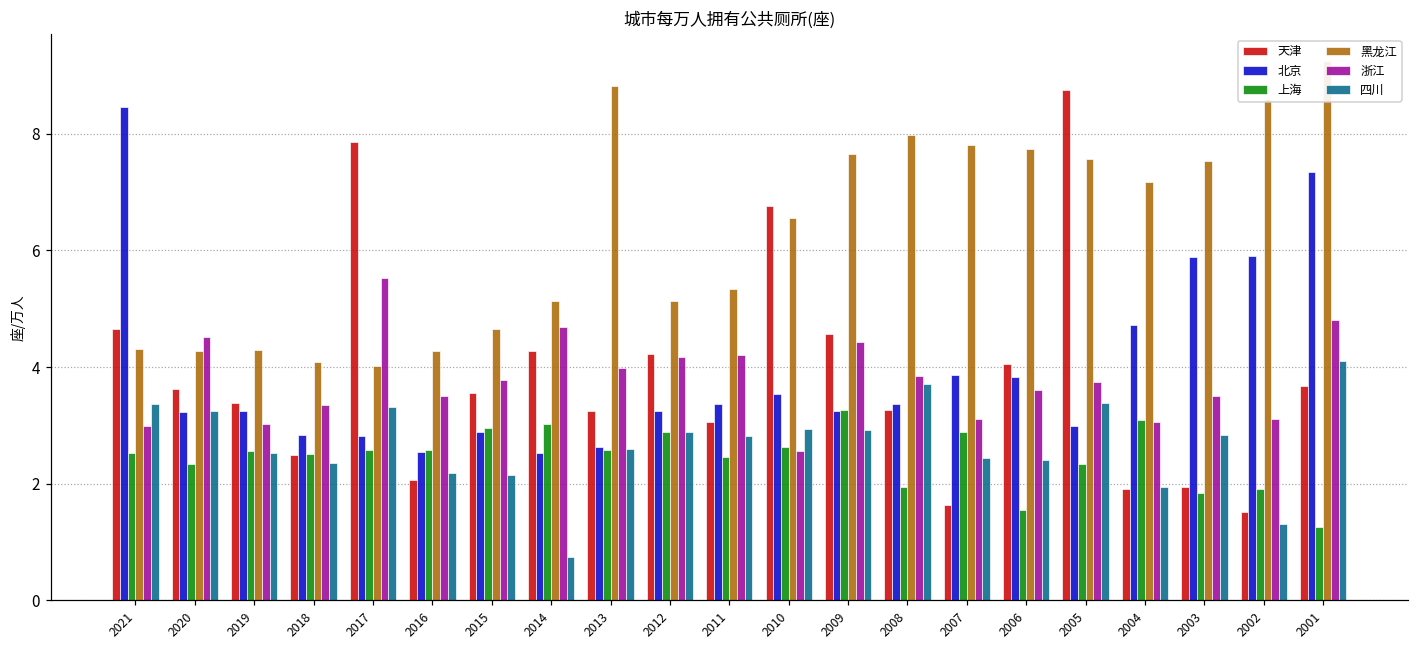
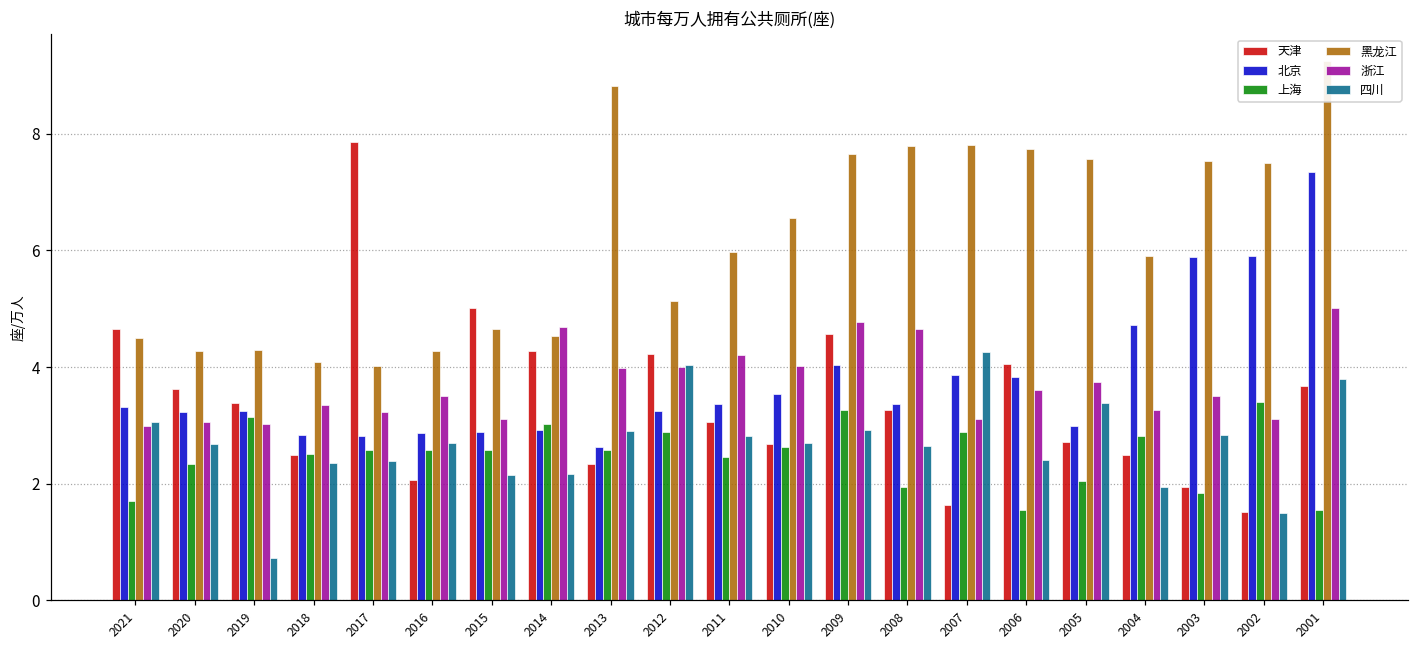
  {
    "天津": {
      "2021": 4.7,
      "2020": 3.6,
      "2019": 3.4,
      "2018": 2.5,
      "2017": 7.9,
      "2016": 2.1,
-     "2015": 3.6,
+     "2015": 5.0,
      "2014": 4.3,
-     "2013": 3.2,
+     "2013": 2.3,
      "2012": 4.2,
      "2011": 3.1,
-     "2010": 6.8,
+     "2010": 2.7,
      "2009": 4.6,
      "2008": 3.3,
      "2007": 1.6,
      "2006": 4.1,
-     "2005": 8.8,
-     "2004": 1.9,
+     "2005": 2.7,
+     "2004": 2.5,
      "2003": 1.9,
      "2002": 1.5,
      "2001": 3.7
    },
    "北京": {
-     "2021": 8.5,
+     "2021": 3.3,
      "2020": 3.2,
      "2019": 3.2,
      "2018": 2.8,
      "2017": 2.8,
-     "2016": 2.6,
+     "2016": 2.9,
      "2015": 2.9,
-     "2014": 2.5,
+     "2014": 2.9,
      "2013": 2.6,
      "2012": 3.2,
      "2011": 3.4,
      "2010": 3.5,
-     "2009": 3.2,
+     "2009": 4.0,
      "2008": 3.4,
      "2007": 3.9,
      "2006": 3.8,
      "2005": 3.0,
      "2004": 4.7,
      "2003": 5.9,
      "2002": 5.9,
      "2001": 7.3
    },
    "上海": {
-     "2021": 2.5,
+     "2021": 1.7,
      "2020": 2.3,
-     "2019": 2.6,
+     "2019": 3.1,
      "2018": 2.5,
      "2017": 2.6,
      "2016": 2.6,
-     "2015": 3.0,
+     "2015": 2.6,
      "2014": 3.0,
      "2013": 2.6,
      "2012": 2.9,
      "2011": 2.5,
      "2010": 2.6,
      "2009": 3.3,
      "2008": 1.9,
      "2007": 2.9,
      "2006": 1.5,
-     "2005": 2.3,
-     "2004": 3.1,
+     "2005": 2.1,
+     "2004": 2.8,
      "2003": 1.8,
-     "2002": 1.9,
-     "2001": 1.3
+     "2002": 3.4,
+     "2001": 1.6
    },
    "黑龙江": {
-     "2021": 4.3,
+     "2021": 4.5,
      "2020": 4.3,
      "2019": 4.3,
      "2018": 4.1,
      "2017": 4.0,
      "2016": 4.3,
      "2015": 4.7,
-     "2014": 5.1,
+     "2014": 4.5,
      "2013": 8.8,
      "2012": 5.1,
-     "2011": 5.3,
+     "2011": 6.0,
      "2010": 6.6,
      "2009": 7.7,
-     "2008": 8.0,
+     "2008": 7.8,
      "2007": 7.8,
      "2006": 7.7,
      "2005": 7.6,
-     "2004": 7.2,
+     "2004": 5.9,
      "2003": 7.5,
-     "2002": 8.6
+     "2002": 7.5
    },
    "浙江": {
      "2021": 3.0,
-     "2020": 4.5,
+     "2020": 3.1,
      "2019": 3.0,
      "2018": 3.4,
-     "2017": 5.5,
+     "2017": 3.2,
      "2016": 3.5,
-     "2015": 3.8,
+     "2015": 3.1,
      "2014": 4.7,
      "2013": 4.0,
-     "2012": 4.2,
+     "2012": 4.0,
      "2011": 4.2,
-     "2010": 2.6,
-     "2009": 4.4,
-     "2008": 3.8,
+     "2010": 4.0,
+     "2009": 4.8,
+     "2008": 4.7,
      "2007": 3.1,
      "2006": 3.6,
      "2005": 3.8,
-     "2004": 3.1,
+     "2004": 3.3,
      "2003": 3.5,
      "2002": 3.1,
-     "2001": 4.8
+     "2001": 5.0
    },
    "四川": {
-     "2021": 3.4,
-     "2020": 3.2,
-     "2019": 2.5,
+     "2021": 3.1,
+     "2020": 2.7,
+     "2019": 0.7,
      "2018": 2.4,
-     "2017": 3.3,
-     "2016": 2.2,
+     "2017": 2.4,
+     "2016": 2.7,
      "2015": 2.1,
-     "2014": 0.7,
-     "2013": 2.6,
-     "2012": 2.9,
+     "2014": 2.2,
+     "2013": 2.9,
+     "2012": 4.0,
      "2011": 2.8,
-     "2010": 2.9,
+     "2010": 2.7,
      "2009": 2.9,
-     "2008": 3.7,
-     "2007": 2.4,
+     "2008": 2.6,
+     "2007": 4.3,
      "2006": 2.4,
      "2005": 3.4,
      "2004": 1.9,
      "2003": 2.8,
-     "2002": 1.3,
-     "2001": 4.1
+     "2002": 1.5,
+     "2001": 3.8
    }
  }
